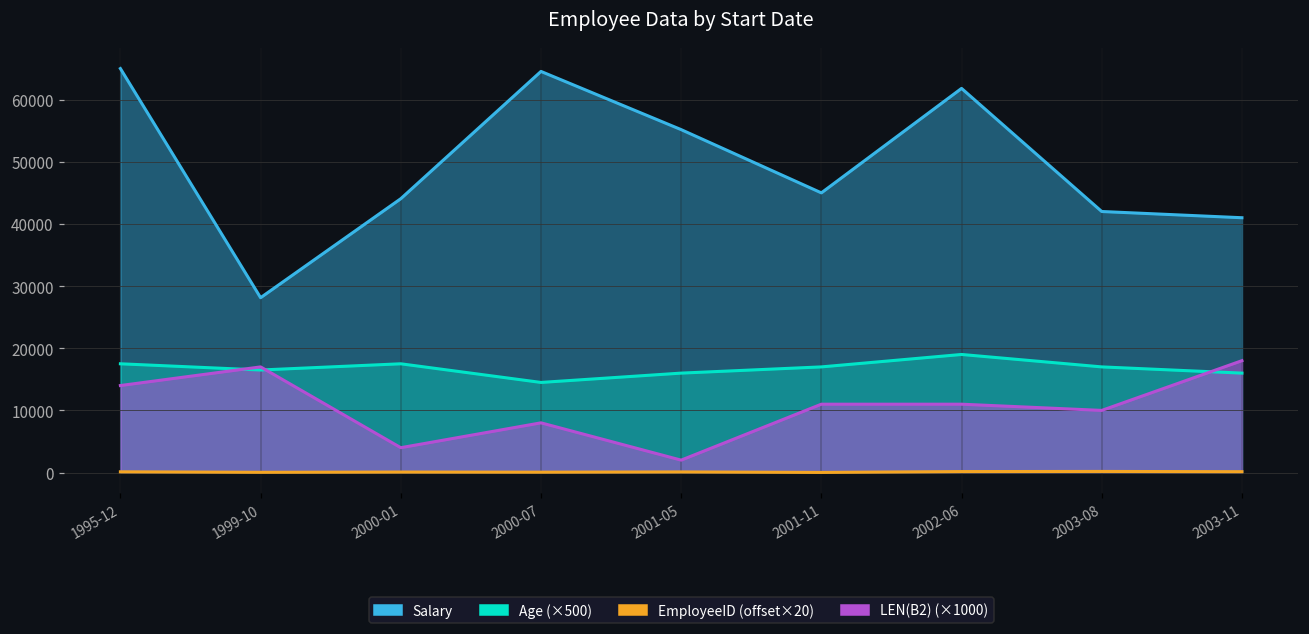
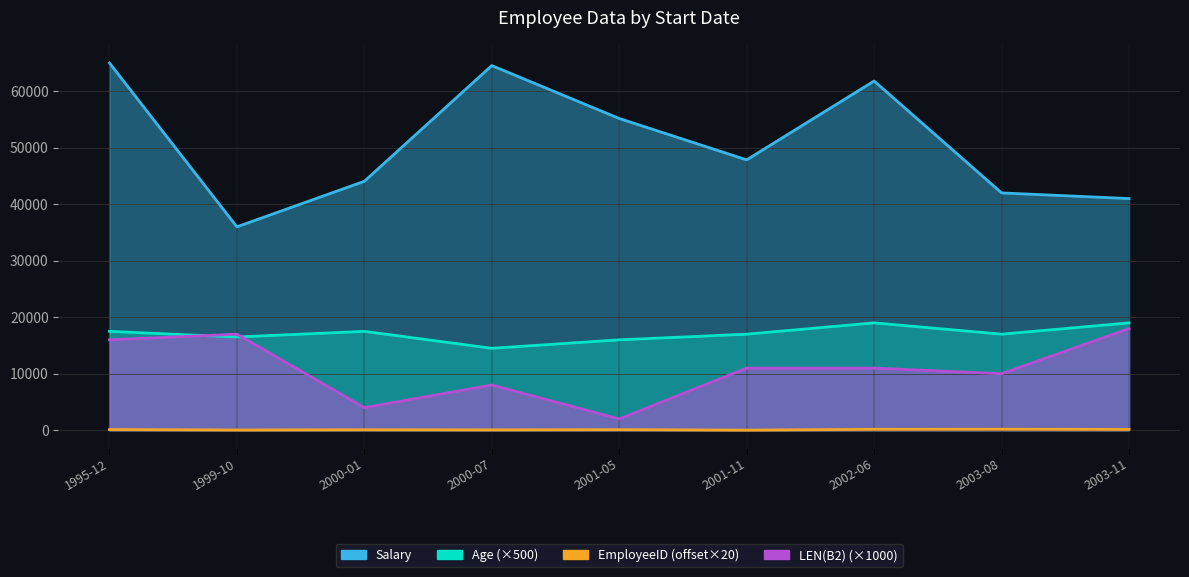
  {
    "Salary": {
      "1995-12": 65000,
-     "1999-10": 28000,
+     "1999-10": 36000,
      "2000-01": 44000,
      "2000-07": 65000,
      "2001-05": 55000,
-     "2001-11": 45000,
+     "2001-11": 48000,
      "2002-06": 62000,
      "2003-08": 42000,
      "2003-11": 41000
    },
    "Age (×500)": {
      "1995-12": 18000,
      "1999-10": 17000,
      "2000-01": 18000,
      "2000-07": 15000,
      "2001-05": 16000,
      "2001-11": 17000,
      "2002-06": 19000,
      "2003-08": 17000,
-     "2003-11": 16000
+     "2003-11": 19000
    },
    "EmployeeID (offset×20)": {
      "1995-12": 0,
      "1999-10": 0,
      "2000-01": 0,
      "2000-07": 0,
      "2001-05": 0,
      "2001-11": 0,
      "2002-06": 0,
      "2003-08": 0,
      "2003-11": 0
    },
    "LEN(B2) (×1000)": {
-     "1995-12": 14000,
+     "1995-12": 16000,
      "1999-10": 17000,
      "2000-01": 4000,
      "2000-07": 8000,
      "2001-05": 2000,
      "2001-11": 11000,
      "2002-06": 11000,
      "2003-08": 10000,
      "2003-11": 18000
    }
  }
